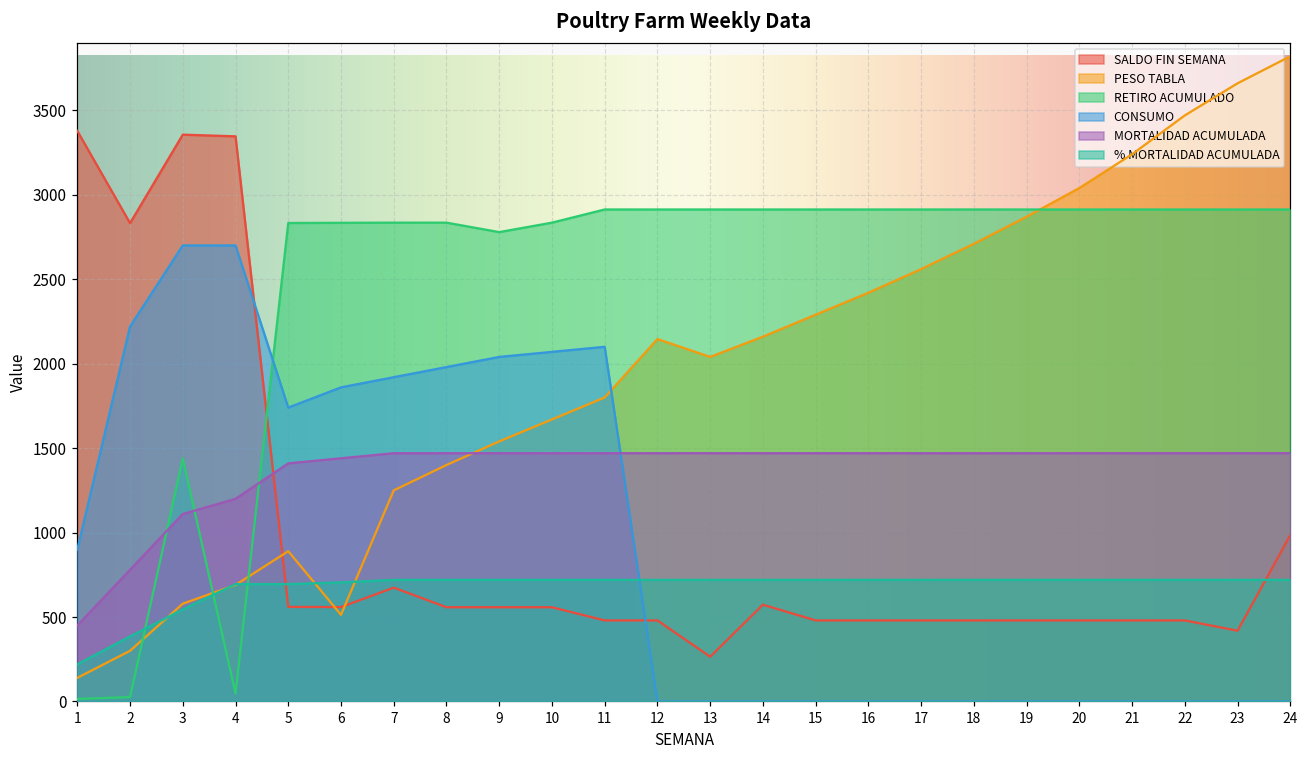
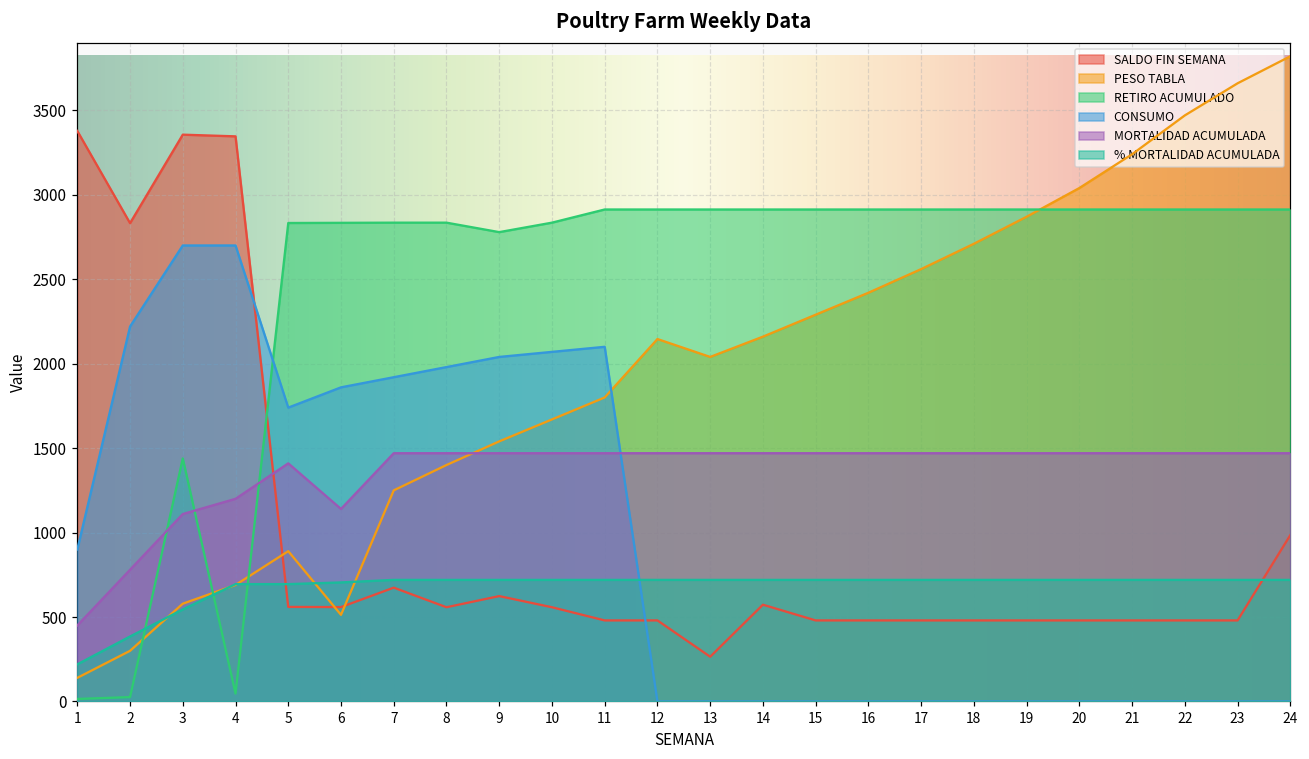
  {
    "SALDO FIN SEMANA": {
      "1": 3380,
      "2": 2830,
      "3": 3360,
      "4": 3350,
      "5": 560,
      "6": 560,
      "7": 670,
      "8": 560,
-     "9": 560,
+     "9": 620,
      "10": 560,
      "11": 480,
      "12": 480,
      "13": 270,
      "14": 570,
      "15": 480,
      "16": 480,
      "17": 480,
      "18": 480,
      "19": 480,
      "20": 480,
      "21": 480,
      "22": 480,
-     "23": 420,
+     "23": 480,
      "24": 990
    },
    "PESO TABLA": {
      "1": 140,
      "2": 300,
      "3": 580,
      "5": 890,
      "6": 510,
      "7": 1250,
      "8": 1400,
      "9": 1540,
      "10": 1670,
      "11": 1800,
      "12": 2150,
      "13": 2040,
      "14": 2160,
      "15": 2290,
      "16": 2420,
      "17": 2560,
      "18": 2710,
      "19": 2870,
      "20": 3040,
      "24": 3820
    },
    "CONSUMO": {
      "1": 900,
      "2": 2220,
      "3": 2700,
      "4": 2700,
      "5": 1740,
      "6": 1860,
      "7": 1920,
      "8": 1980,
      "9": 2040,
      "10": 2070,
      "11": 2100,
      "12": 0,
      "13": 0,
      "14": 0,
      "15": 0,
      "16": 0,
      "17": 0,
      "18": 0,
      "19": 0,
      "20": 0,
      "21": 0,
      "22": 0,
      "23": 0,
      "24": 0
    },
    "MORTALIDAD ACUMULADA": {
      "1": 450,
      "2": 780,
      "3": 1110,
      "4": 1200,
      "5": 1410,
-     "6": 1440,
+     "6": 1140,
      "7": 1470,
      "8": 1470,
      "9": 1470,
      "10": 1470,
      "11": 1470,
      "12": 1470,
      "13": 1470,
      "14": 1470,
      "15": 1470,
      "16": 1470,
      "17": 1470,
      "18": 1470,
      "19": 1470,
      "20": 1470,
      "21": 1470,
      "22": 1470,
      "23": 1470,
      "24": 1470
    }
  }
